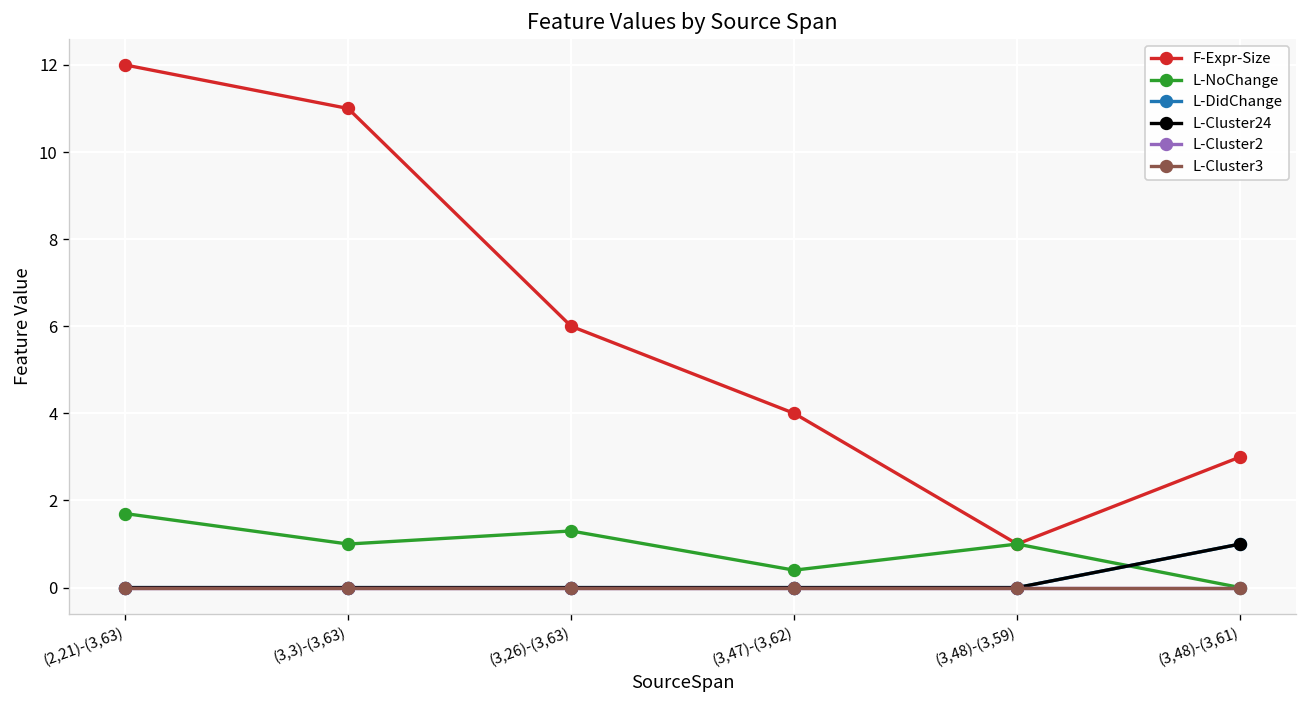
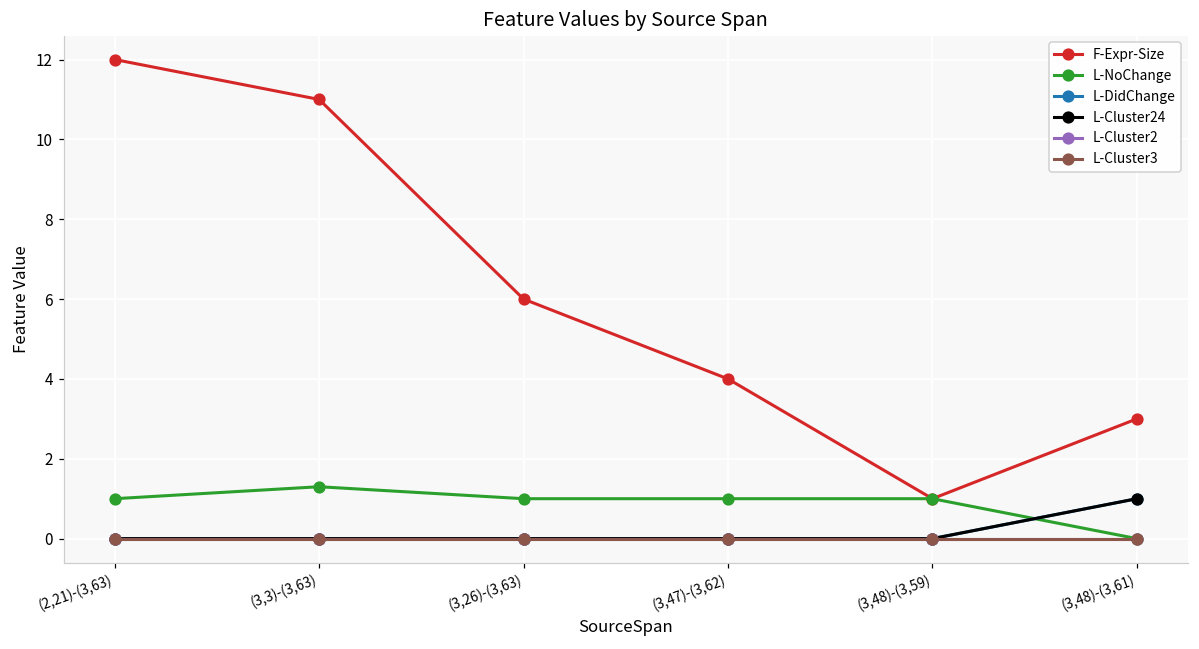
  {
    "F-Expr-Size": {
      "(2,21)-(3,63)": 12.0,
      "(3,3)-(3,63)": 11.0,
      "(3,26)-(3,63)": 6.0,
      "(3,47)-(3,62)": 4.0,
      "(3,48)-(3,61)": 3.0
    },
    "L-NoChange": {
-     "(2,21)-(3,63)": 1.7,
-     "(3,3)-(3,63)": 1.0,
-     "(3,26)-(3,63)": 1.3,
-     "(3,47)-(3,62)": 0.4
+     "(2,21)-(3,63)": 1.0,
+     "(3,3)-(3,63)": 1.3,
+     "(3,26)-(3,63)": 1.0,
+     "(3,47)-(3,62)": 1.0
    },
    "L-Cluster24": {
      "(3,48)-(3,61)": 1.0
    }
  }
